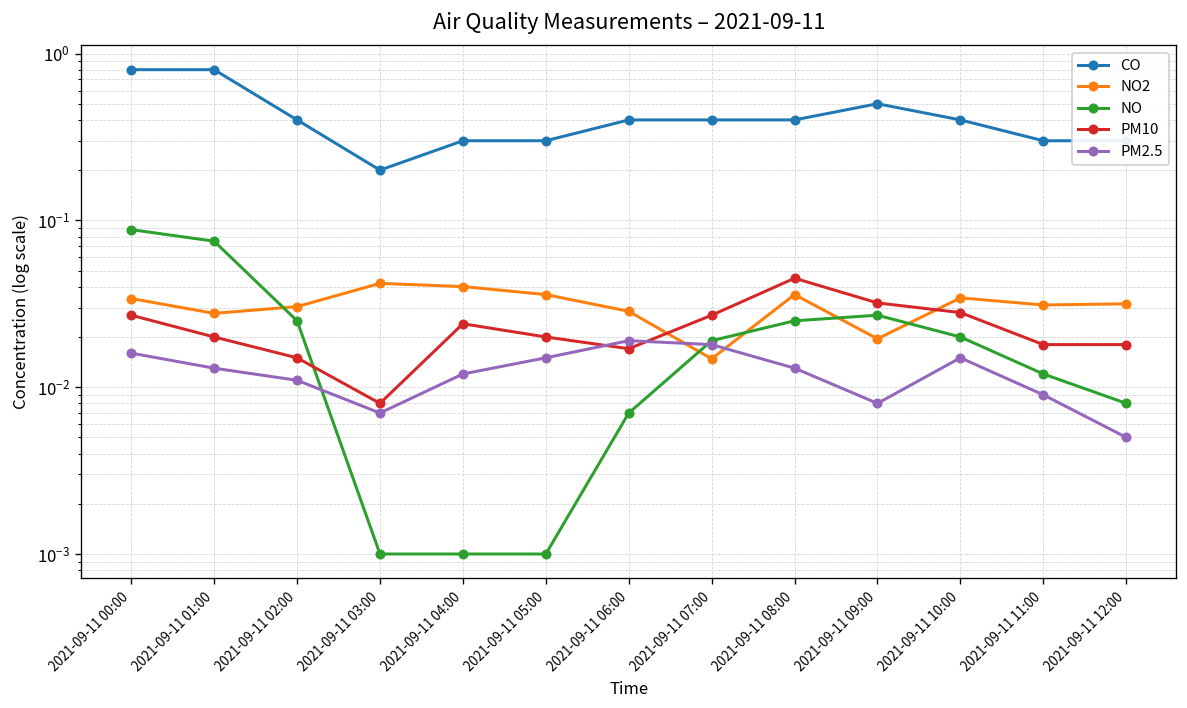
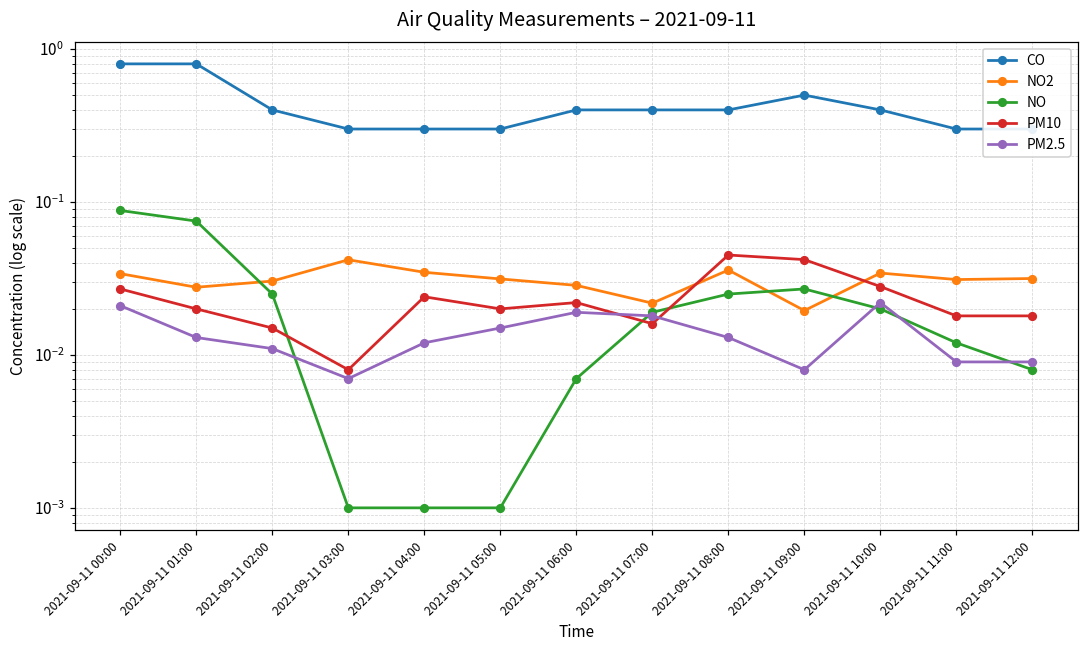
  {
    "CO": {
      "2021-09-11 00:00": 0.8,
      "2021-09-11 01:00": 0.8,
      "2021-09-11 02:00": 0.4,
-     "2021-09-11 03:00": 0.2,
+     "2021-09-11 03:00": 0.3,
      "2021-09-11 04:00": 0.3,
      "2021-09-11 05:00": 0.3,
      "2021-09-11 06:00": 0.4,
      "2021-09-11 07:00": 0.4,
      "2021-09-11 08:00": 0.4,
      "2021-09-11 09:00": 0.5,
      "2021-09-11 10:00": 0.4,
      "2021-09-11 11:00": 0.3
    },
    "NO2": {
      "2021-09-11 00:00": 0.034,
      "2021-09-11 01:00": 0.028,
      "2021-09-11 02:00": 0.030,
      "2021-09-11 03:00": 0.042,
-     "2021-09-11 04:00": 0.040,
-     "2021-09-11 05:00": 0.036,
+     "2021-09-11 04:00": 0.035,
+     "2021-09-11 05:00": 0.031,
      "2021-09-11 06:00": 0.029,
-     "2021-09-11 07:00": 0.015,
+     "2021-09-11 07:00": 0.022,
      "2021-09-11 08:00": 0.036,
      "2021-09-11 09:00": 0.020,
      "2021-09-11 10:00": 0.034,
      "2021-09-11 11:00": 0.031,
      "2021-09-11 12:00": 0.032
    },
    "NO": {
      "2021-09-11 00:00": 0.09,
      "2021-09-11 01:00": 0.08,
      "2021-09-11 02:00": 0.025,
      "2021-09-11 03:00": 0.001,
      "2021-09-11 04:00": 0.001,
      "2021-09-11 05:00": 0.001,
      "2021-09-11 06:00": 0.007,
      "2021-09-11 07:00": 0.019,
      "2021-09-11 08:00": 0.025,
      "2021-09-11 09:00": 0.027,
      "2021-09-11 10:00": 0.020,
      "2021-09-11 11:00": 0.012,
      "2021-09-11 12:00": 0.008
    },
    "PM10": {
      "2021-09-11 00:00": 0.027,
      "2021-09-11 01:00": 0.020,
      "2021-09-11 02:00": 0.015,
      "2021-09-11 03:00": 0.008,
      "2021-09-11 04:00": 0.024,
      "2021-09-11 05:00": 0.020,
-     "2021-09-11 06:00": 0.017,
-     "2021-09-11 07:00": 0.027,
+     "2021-09-11 06:00": 0.022,
+     "2021-09-11 07:00": 0.016,
      "2021-09-11 08:00": 0.045,
-     "2021-09-11 09:00": 0.032,
+     "2021-09-11 09:00": 0.042,
      "2021-09-11 10:00": 0.028,
      "2021-09-11 11:00": 0.018,
      "2021-09-11 12:00": 0.018
    },
    "PM2.5": {
-     "2021-09-11 00:00": 0.016,
+     "2021-09-11 00:00": 0.021,
      "2021-09-11 01:00": 0.013,
      "2021-09-11 02:00": 0.011,
      "2021-09-11 03:00": 0.007,
      "2021-09-11 04:00": 0.012,
      "2021-09-11 05:00": 0.015,
      "2021-09-11 06:00": 0.019,
      "2021-09-11 07:00": 0.018,
      "2021-09-11 08:00": 0.013,
      "2021-09-11 09:00": 0.008,
-     "2021-09-11 10:00": 0.015,
+     "2021-09-11 10:00": 0.022,
      "2021-09-11 11:00": 0.009,
-     "2021-09-11 12:00": 0.005
+     "2021-09-11 12:00": 0.009
    }
  }
